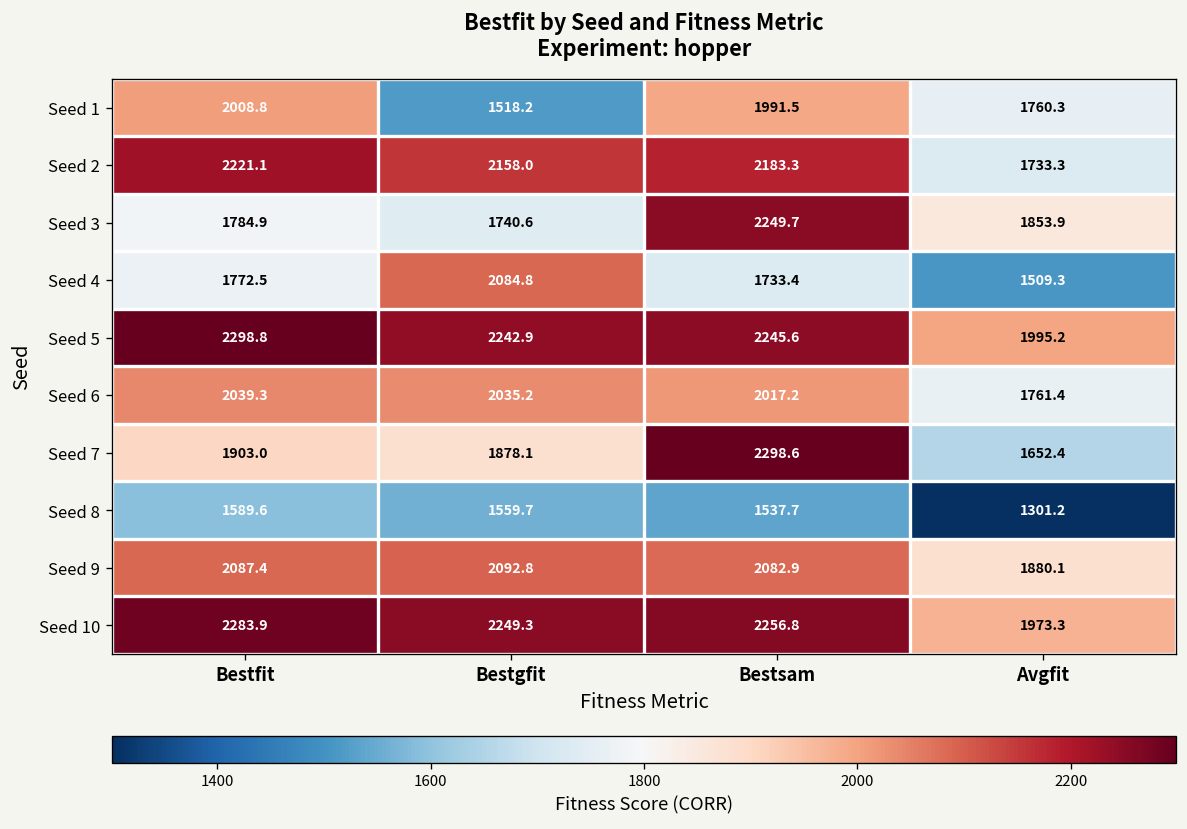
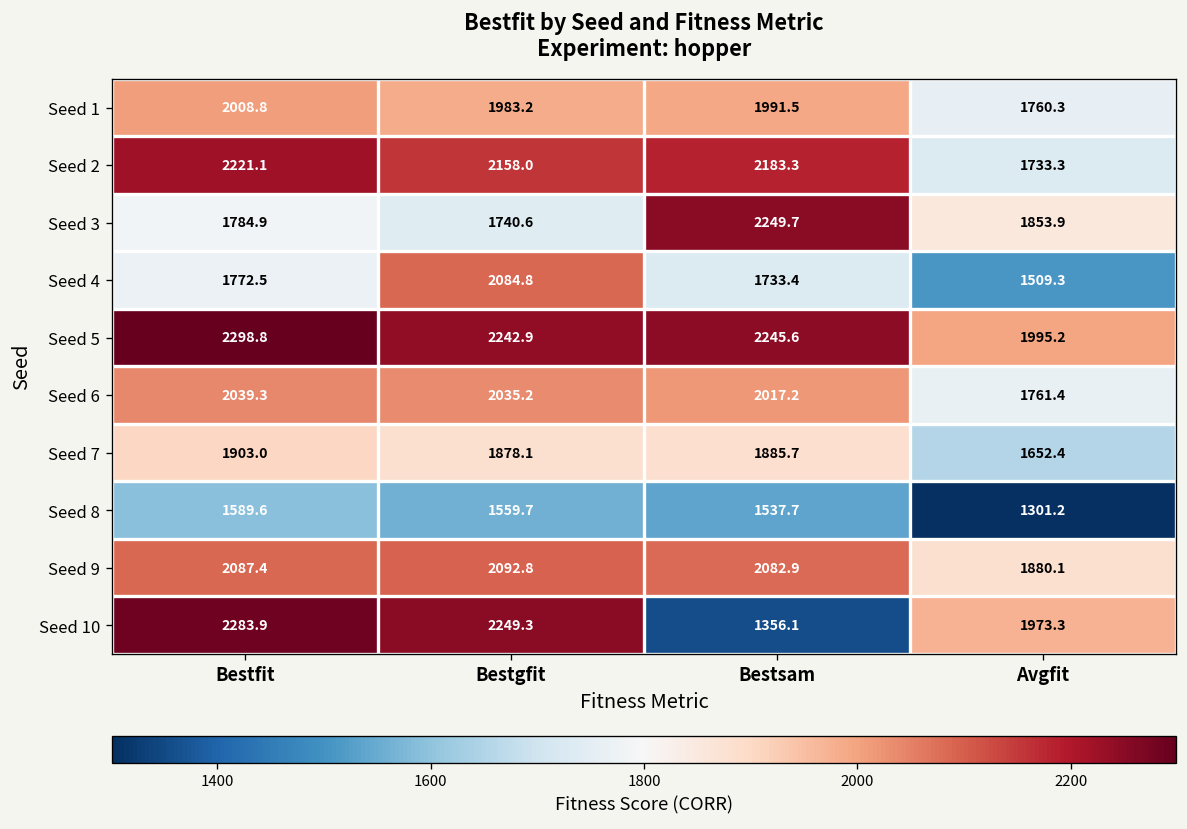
  {
    "Seed 1": {
      "Bestfit": 2008.8,
-     "Bestgfit": 1518.2,
+     "Bestgfit": 1983.2,
      "Bestsam": 1991.5,
      "Avgfit": 1760.3
    },
    "Seed 2": {
      "Bestfit": 2221.1,
      "Bestgfit": 2158.0,
      "Bestsam": 2183.3,
      "Avgfit": 1733.3
    },
    "Seed 3": {
      "Bestfit": 1784.9,
      "Bestgfit": 1740.6,
      "Bestsam": 2249.7,
      "Avgfit": 1853.9
    },
    "Seed 4": {
      "Bestfit": 1772.5,
      "Bestgfit": 2084.8,
      "Bestsam": 1733.4,
      "Avgfit": 1509.3
    },
    "Seed 5": {
      "Bestfit": 2298.8,
      "Bestgfit": 2242.9,
      "Bestsam": 2245.6,
      "Avgfit": 1995.2
    },
    "Seed 6": {
      "Bestfit": 2039.3,
      "Bestgfit": 2035.2,
      "Bestsam": 2017.2,
      "Avgfit": 1761.4
    },
    "Seed 7": {
      "Bestfit": 1903.0,
      "Bestgfit": 1878.1,
-     "Bestsam": 2298.6,
+     "Bestsam": 1885.7,
      "Avgfit": 1652.4
    },
    "Seed 8": {
      "Bestfit": 1589.6,
      "Bestgfit": 1559.7,
      "Bestsam": 1537.7,
      "Avgfit": 1301.2
    },
    "Seed 9": {
      "Bestfit": 2087.4,
      "Bestgfit": 2092.8,
      "Bestsam": 2082.9,
      "Avgfit": 1880.1
    },
    "Seed 10": {
      "Bestfit": 2283.9,
      "Bestgfit": 2249.3,
-     "Bestsam": 2256.8,
+     "Bestsam": 1356.1,
      "Avgfit": 1973.3
    }
  }
